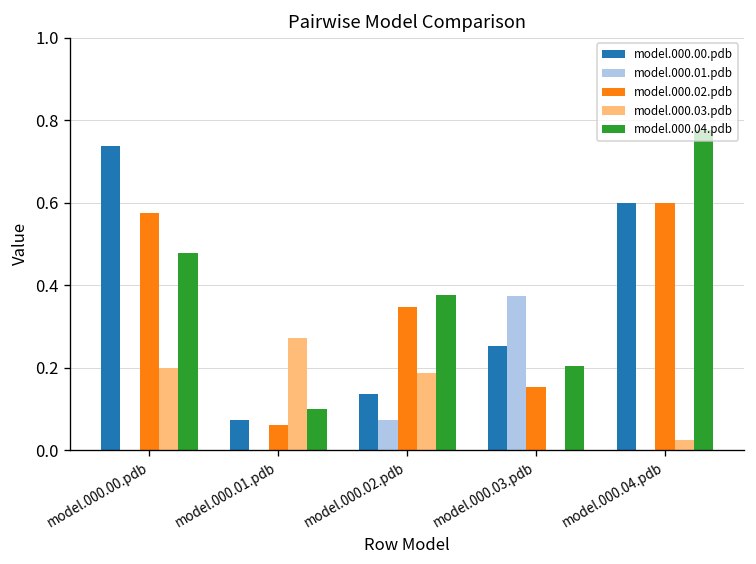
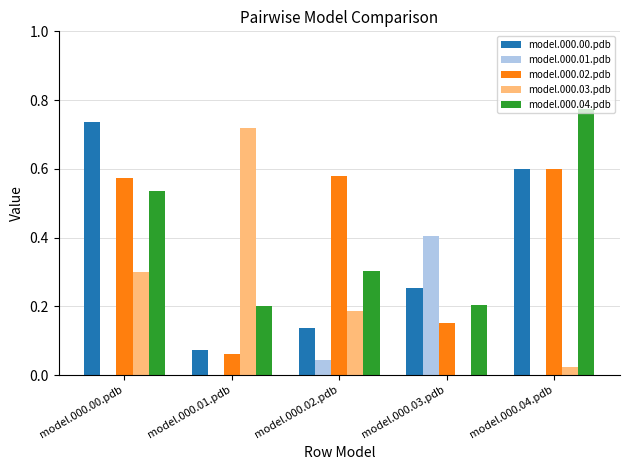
  {
    "model.000.00.pdb": {
      "model.000.00.pdb": 0.74,
      "model.000.01.pdb": 0.07,
      "model.000.02.pdb": 0.14,
      "model.000.03.pdb": 0.25,
      "model.000.04.pdb": 0.60
    },
    "model.000.01.pdb": {
      "model.000.00.pdb": 0.00,
      "model.000.01.pdb": 0.00,
-     "model.000.02.pdb": 0.07,
-     "model.000.03.pdb": 0.37,
+     "model.000.02.pdb": 0.04,
+     "model.000.03.pdb": 0.41,
      "model.000.04.pdb": 0.00
    },
    "model.000.02.pdb": {
      "model.000.00.pdb": 0.57,
      "model.000.01.pdb": 0.06,
-     "model.000.02.pdb": 0.35,
+     "model.000.02.pdb": 0.58,
      "model.000.03.pdb": 0.15,
      "model.000.04.pdb": 0.60
    },
    "model.000.03.pdb": {
-     "model.000.00.pdb": 0.2,
-     "model.000.01.pdb": 0.27,
+     "model.000.00.pdb": 0.3,
+     "model.000.01.pdb": 0.72,
      "model.000.02.pdb": 0.19,
      "model.000.03.pdb": 0.00,
      "model.000.04.pdb": 0.02
    },
    "model.000.04.pdb": {
-     "model.000.00.pdb": 0.48,
-     "model.000.01.pdb": 0.1,
-     "model.000.02.pdb": 0.38,
+     "model.000.00.pdb": 0.54,
+     "model.000.01.pdb": 0.2,
+     "model.000.02.pdb": 0.30,
      "model.000.03.pdb": 0.20
    }
  }
